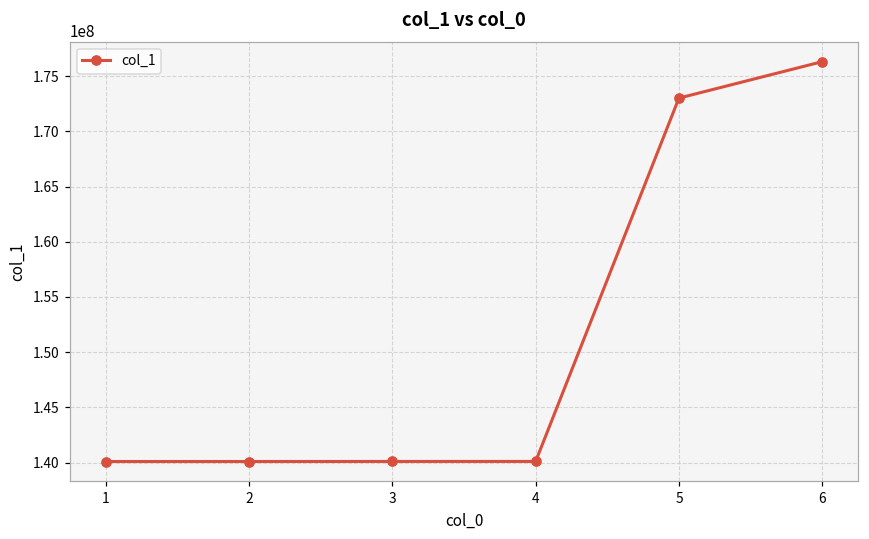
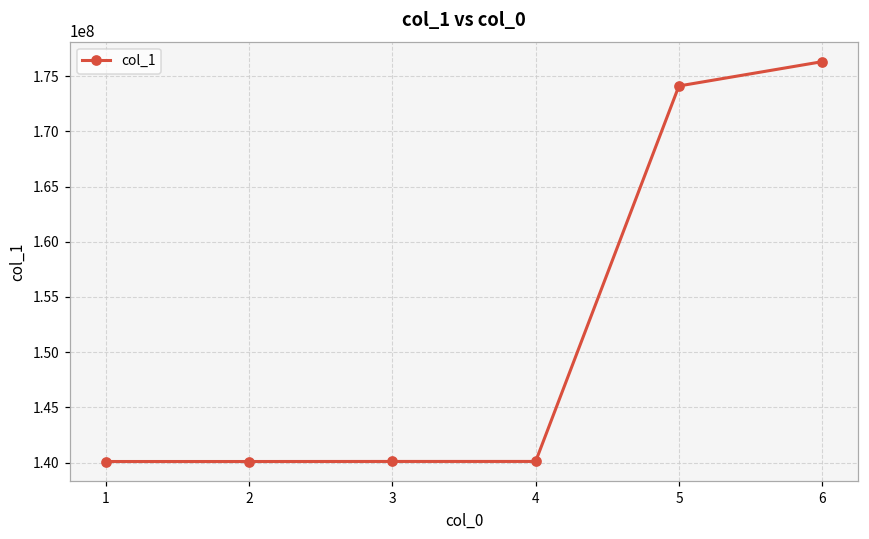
  {
    "1": 140100000,
    "2": 140100000,
    "3": 140100000,
    "4": 140100000,
-   "5": 173000000,
+   "5": 174100000,
    "6": 176300000
  }
